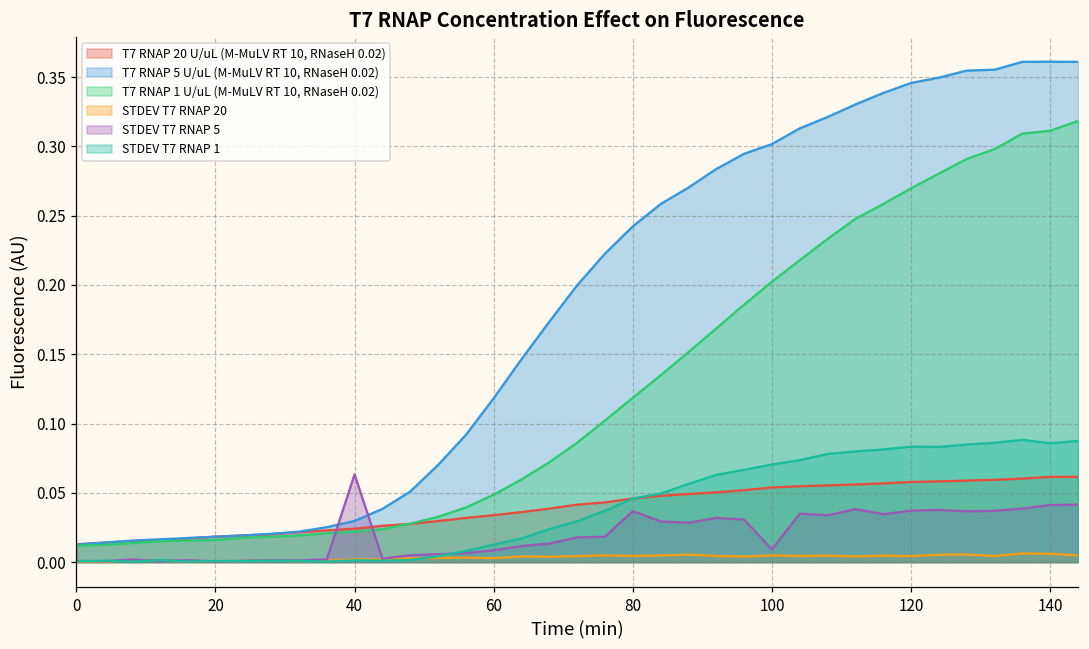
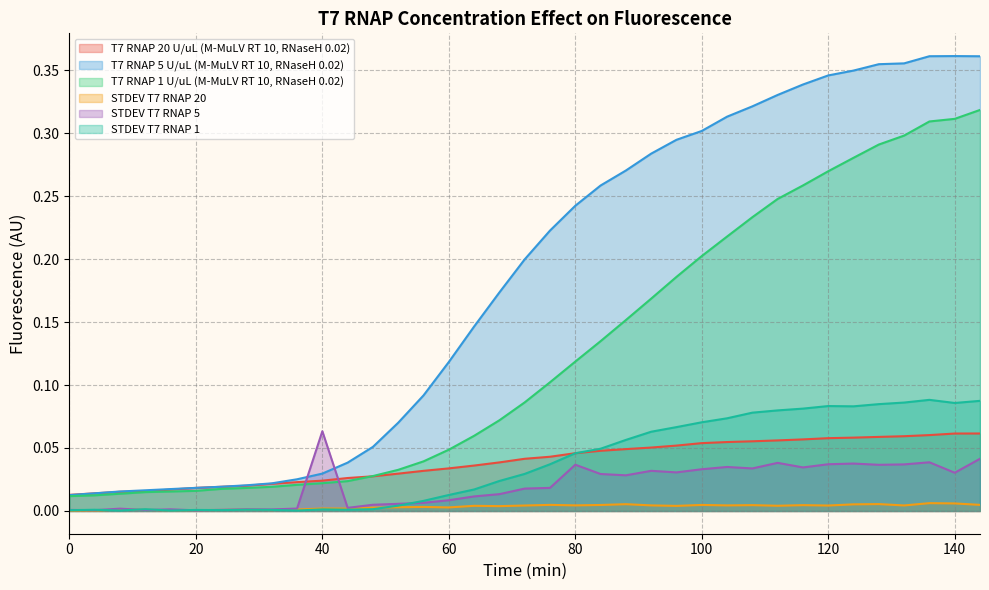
  {
    "STDEV T7 RNAP 5": {
      "40": 0.063,
      "60": 0.009,
      "80": 0.037,
-     "100": 0.009,
+     "100": 0.033,
      "120": 0.037,
-     "140": 0.041
+     "140": 0.030
    }
  }
